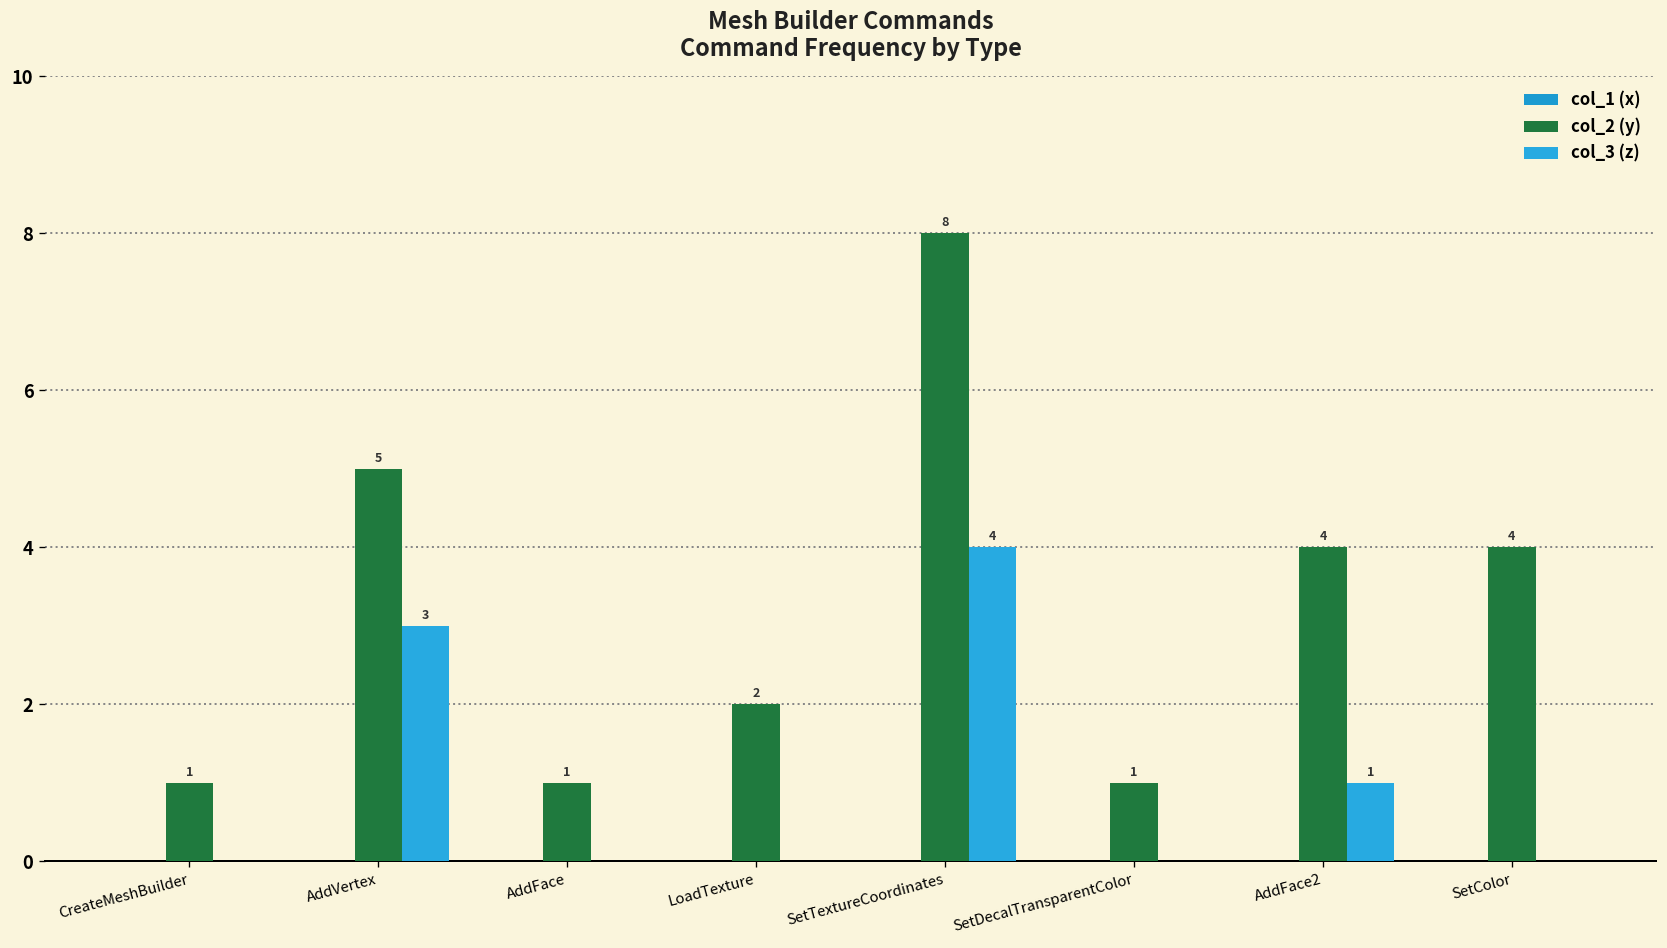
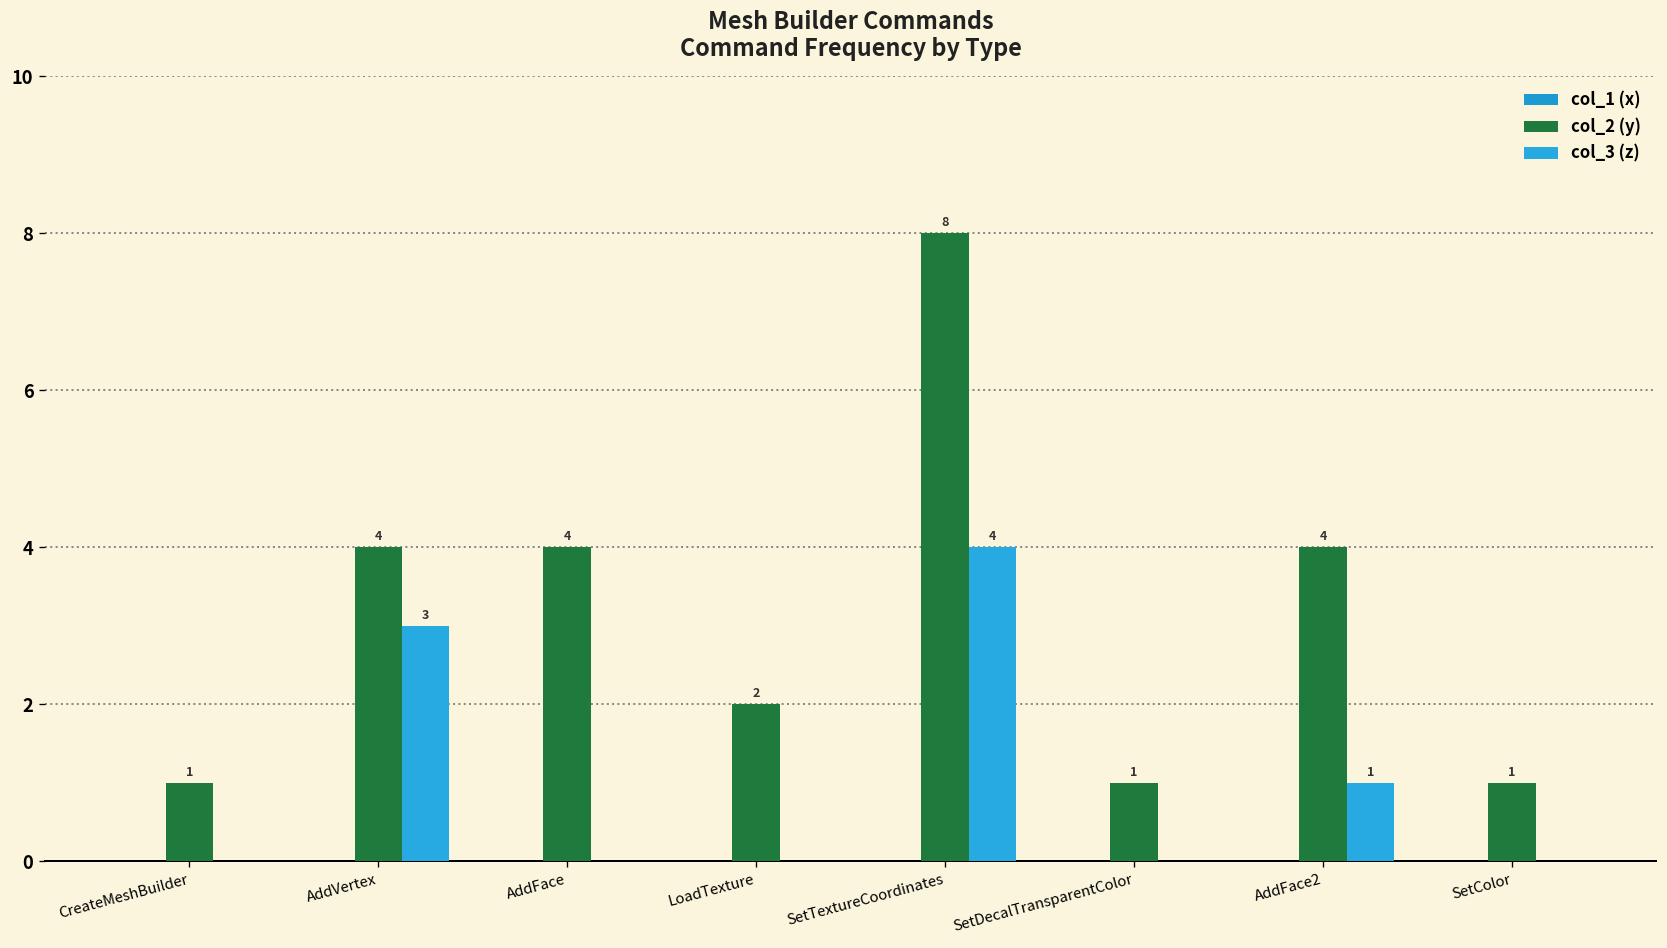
  {
    "col_2 (y)": {
      "CreateMeshBuilder": 1,
-     "AddVertex": 5,
-     "AddFace": 1,
+     "AddVertex": 4,
+     "AddFace": 4,
      "LoadTexture": 2,
      "SetTextureCoordinates": 8,
      "SetDecalTransparentColor": 1,
      "AddFace2": 4,
-     "SetColor": 4
+     "SetColor": 1
    }
  }
